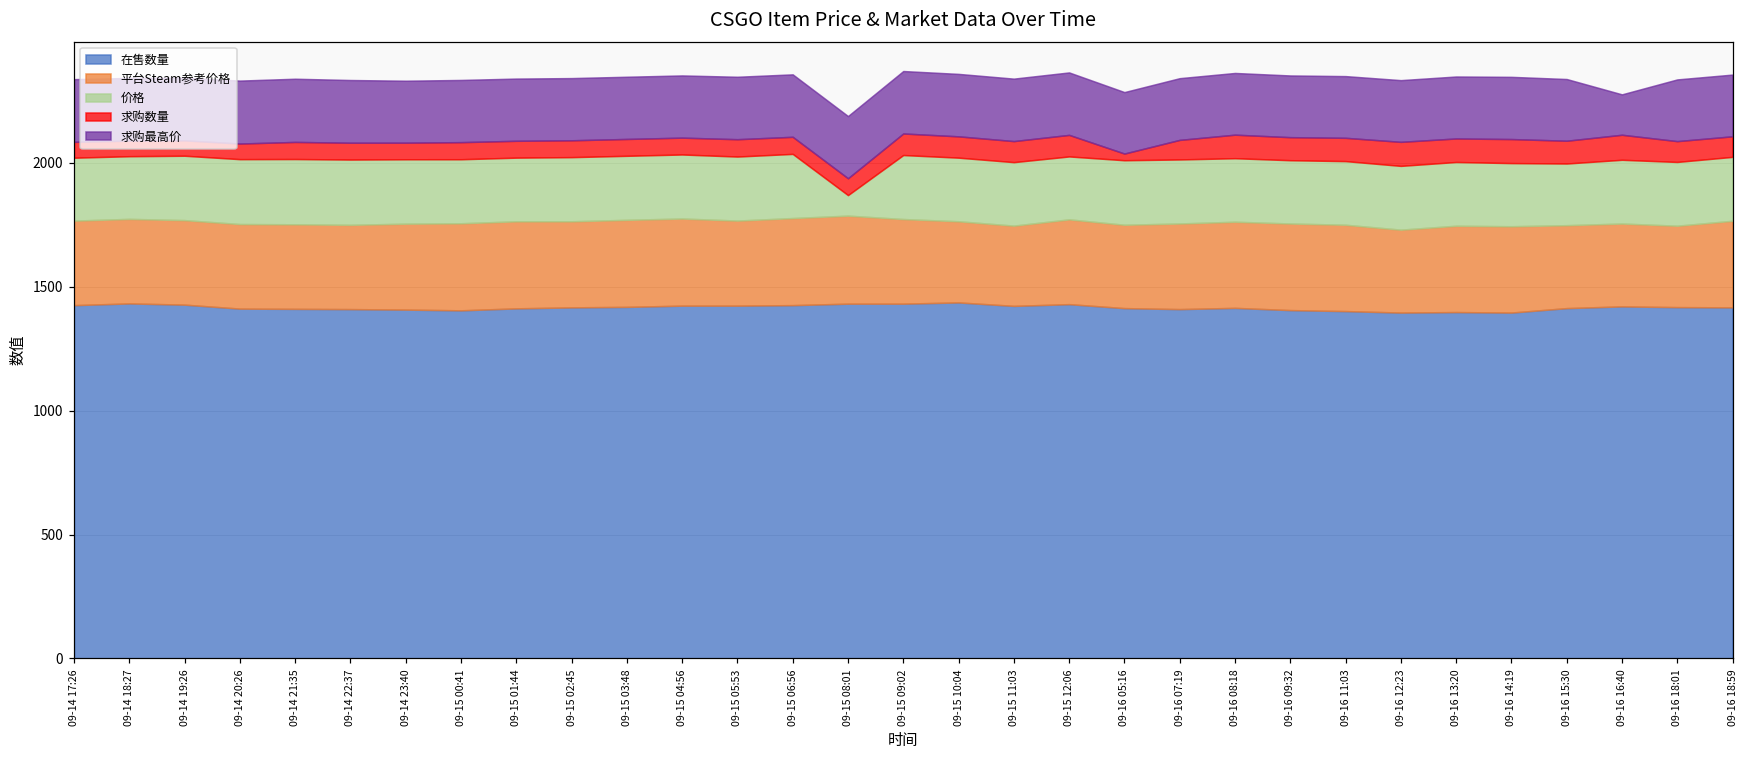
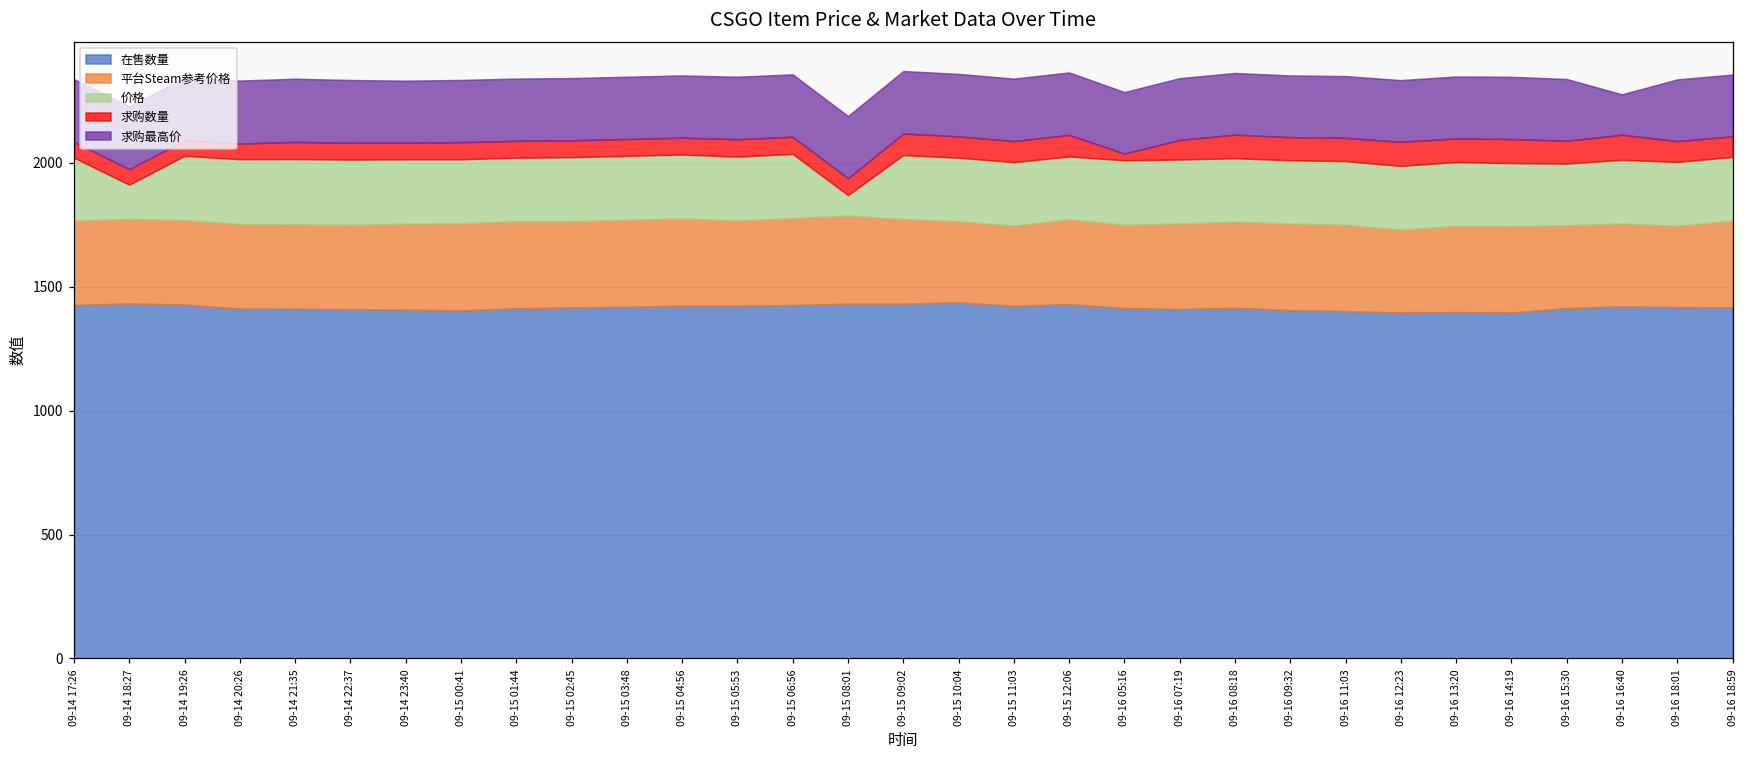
  {
    "在售数量": {
      "09-14 17:26": 1430,
      "09-14 18:27": 1430,
      "09-14 19:26": 1430,
      "09-14 20:26": 1410,
      "09-14 21:35": 1410,
      "09-14 22:37": 1410,
      "09-14 23:40": 1410,
      "09-15 00:41": 1410,
      "09-15 01:44": 1410,
      "09-15 02:45": 1420,
      "09-15 03:48": 1420,
      "09-15 04:56": 1420,
      "09-15 05:53": 1420,
      "09-15 06:56": 1430,
      "09-15 08:01": 1430,
      "09-15 09:02": 1430,
      "09-15 10:04": 1440,
      "09-15 11:03": 1420,
      "09-15 12:06": 1430,
      "09-16 05:16": 1410,
      "09-16 07:19": 1410,
      "09-16 08:18": 1420,
      "09-16 09:32": 1410,
      "09-16 11:03": 1400,
      "09-16 12:23": 1400,
      "09-16 13:20": 1400,
      "09-16 14:19": 1400,
      "09-16 15:30": 1410,
      "09-16 16:40": 1420,
      "09-16 18:01": 1420,
      "09-16 18:59": 1420
    },
    "平台Steam参考价格": {
      "09-14 17:26": 340,
      "09-14 18:27": 340,
      "09-14 19:26": 340,
      "09-14 20:26": 340,
      "09-14 21:35": 340,
      "09-14 22:37": 340,
      "09-14 23:40": 350,
      "09-15 00:41": 350,
      "09-15 01:44": 350,
      "09-15 02:45": 350,
      "09-15 03:48": 350,
      "09-15 04:56": 350,
      "09-15 05:53": 340,
      "09-15 06:56": 350,
      "09-15 08:01": 360,
      "09-15 09:02": 340,
      "09-15 10:04": 330,
      "09-15 11:03": 320,
      "09-15 12:06": 340,
      "09-16 05:16": 340,
      "09-16 07:19": 350,
      "09-16 08:18": 350,
      "09-16 09:32": 350,
      "09-16 11:03": 350,
      "09-16 12:23": 330,
      "09-16 13:20": 350,
      "09-16 14:19": 350,
      "09-16 15:30": 330,
      "09-16 16:40": 330,
      "09-16 18:01": 330,
      "09-16 18:59": 350
    },
    "价格": {
      "09-14 17:26": 250,
-     "09-14 18:27": 250,
+     "09-14 18:27": 140,
      "09-14 19:26": 260,
      "09-14 20:26": 260,
      "09-14 21:35": 260,
      "09-14 22:37": 260,
      "09-14 23:40": 260,
      "09-15 00:41": 260,
      "09-15 01:44": 260,
      "09-15 02:45": 260,
      "09-15 03:48": 260,
      "09-15 04:56": 260,
      "09-15 05:53": 260,
      "09-15 06:56": 260,
      "09-15 08:01": 80,
      "09-15 09:02": 260,
      "09-15 10:04": 260,
      "09-15 11:03": 260,
      "09-15 12:06": 250,
      "09-16 05:16": 260,
      "09-16 07:19": 260,
      "09-16 08:18": 260,
      "09-16 09:32": 260,
      "09-16 11:03": 260,
      "09-16 12:23": 260,
      "09-16 13:20": 260,
      "09-16 14:19": 260,
      "09-16 15:30": 250,
      "09-16 16:40": 260,
      "09-16 18:01": 260,
      "09-16 18:59": 260
    },
    "求购数量": {
      "09-14 17:26": 60,
      "09-14 20:26": 60,
      "09-14 21:35": 70,
      "09-14 22:37": 70,
      "09-14 23:40": 70,
      "09-15 00:41": 70,
      "09-15 01:44": 70,
      "09-15 02:45": 70,
      "09-15 03:48": 70,
      "09-15 04:56": 70,
      "09-15 05:53": 70,
      "09-15 06:56": 70,
      "09-15 08:01": 70,
      "09-15 09:02": 90,
      "09-15 10:04": 90,
      "09-15 11:03": 90,
      "09-15 12:06": 90,
      "09-16 05:16": 30,
      "09-16 07:19": 80,
      "09-16 08:18": 100,
      "09-16 09:32": 90,
      "09-16 11:03": 90,
      "09-16 12:23": 100,
      "09-16 13:20": 100,
      "09-16 14:19": 100,
      "09-16 15:30": 90,
      "09-16 16:40": 100,
      "09-16 18:01": 80,
      "09-16 18:59": 80
    },
    "求购最高价": {
      "09-14 17:26": 250,
      "09-14 20:26": 250,
      "09-14 21:35": 260,
      "09-14 22:37": 250,
      "09-14 23:40": 250,
      "09-15 00:41": 250,
      "09-15 01:44": 250,
      "09-15 02:45": 250,
      "09-15 03:48": 250,
      "09-15 04:56": 250,
      "09-15 05:53": 250,
      "09-15 06:56": 250,
      "09-15 08:01": 250,
      "09-15 09:02": 250,
      "09-15 10:04": 250,
      "09-15 11:03": 250,
      "09-15 12:06": 250,
      "09-16 05:16": 250,
      "09-16 07:19": 250,
      "09-16 08:18": 250,
      "09-16 09:32": 250,
      "09-16 11:03": 250,
      "09-16 12:23": 250,
      "09-16 13:20": 250,
      "09-16 14:19": 250,
      "09-16 15:30": 250,
      "09-16 16:40": 160,
      "09-16 18:01": 250,
      "09-16 18:59": 250
    }
  }
